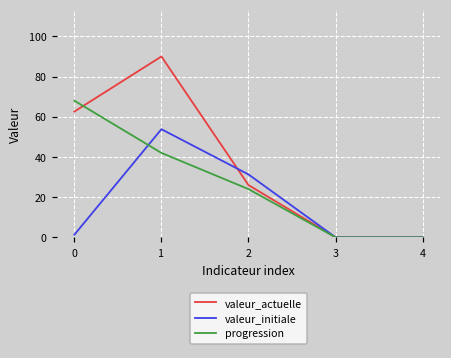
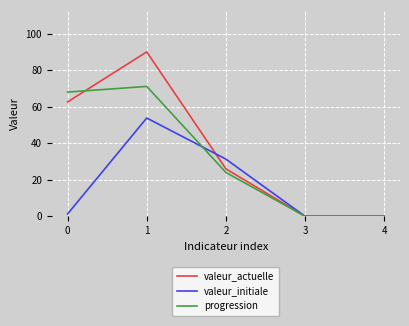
  {
    "valeur_actuelle": {
      "0": 63,
      "1": 90,
      "2": 26
    },
    "valeur_initiale": {
      "0": 1,
      "1": 54,
      "2": 31
    },
    "progression": {
      "0": 68,
-     "1": 42,
+     "1": 71,
      "2": 24
    }
  }
